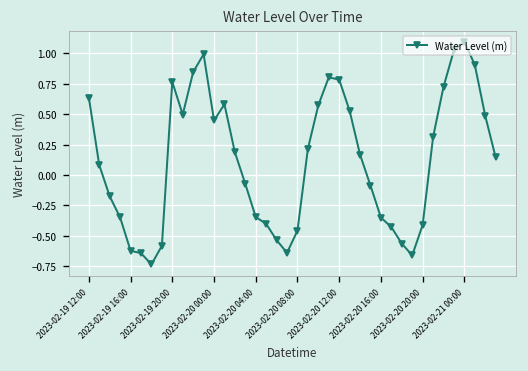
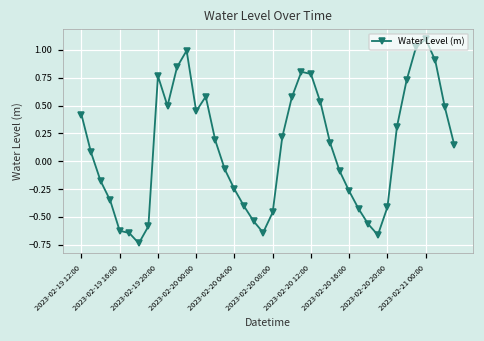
  {
-   "2023-02-19 12:00": 0.64,
+   "2023-02-19 12:00": 0.42,
    "2023-02-19 16:00": -0.62,
    "2023-02-19 20:00": 0.77,
    "2023-02-20 00:00": 0.45,
-   "2023-02-20 04:00": -0.35,
+   "2023-02-20 04:00": -0.25,
    "2023-02-20 08:00": -0.46,
    "2023-02-20 12:00": 0.78,
-   "2023-02-20 16:00": -0.35,
+   "2023-02-20 16:00": -0.27,
    "2023-02-20 20:00": -0.41
  }
